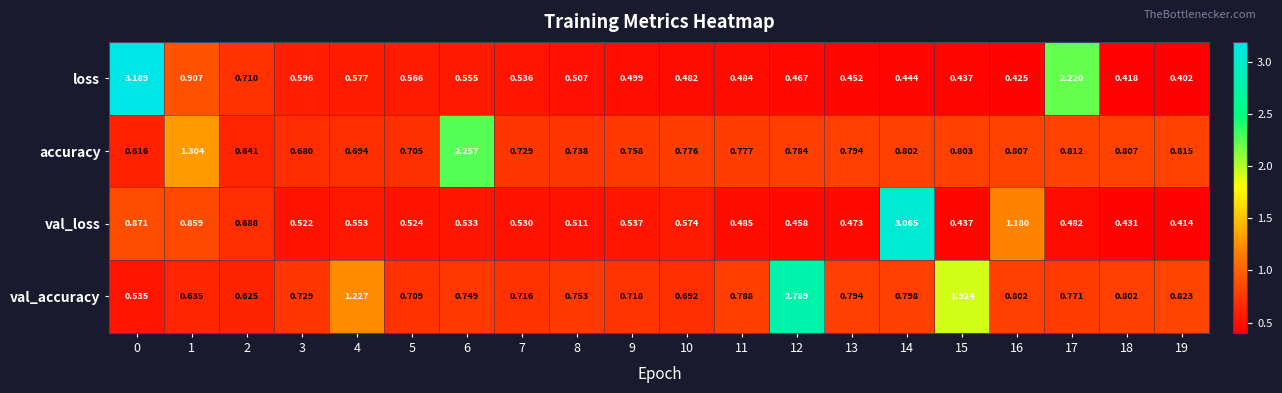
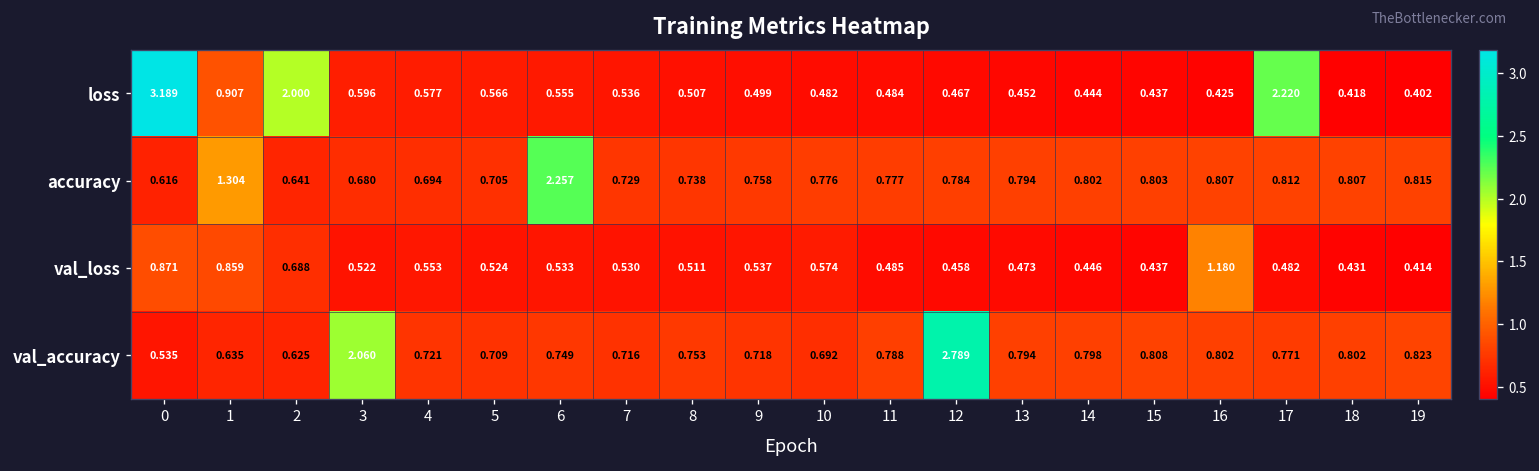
  {
    "loss": {
      "0": 3.189,
      "1": 0.907,
-     "2": 0.710,
+     "2": 2.000,
      "3": 0.596,
      "4": 0.577,
      "5": 0.566,
      "6": 0.555,
      "7": 0.536,
      "8": 0.507,
      "9": 0.499,
      "10": 0.482,
      "11": 0.484,
      "12": 0.467,
      "13": 0.452,
      "14": 0.444,
      "15": 0.437,
      "16": 0.425,
      "17": 2.220,
      "18": 0.418,
      "19": 0.402
    },
    "accuracy": {
      "0": 0.616,
      "1": 1.304,
      "2": 0.641,
      "3": 0.680,
      "4": 0.694,
      "5": 0.705,
      "6": 2.257,
      "7": 0.729,
      "8": 0.738,
      "9": 0.758,
      "10": 0.776,
      "11": 0.777,
      "12": 0.784,
      "13": 0.794,
      "14": 0.802,
      "15": 0.803,
      "16": 0.807,
      "17": 0.812,
      "18": 0.807,
      "19": 0.815
    },
    "val_loss": {
      "0": 0.871,
      "1": 0.859,
      "2": 0.688,
      "3": 0.522,
      "4": 0.553,
      "5": 0.524,
      "6": 0.533,
      "7": 0.530,
      "8": 0.511,
      "9": 0.537,
      "10": 0.574,
      "11": 0.485,
      "12": 0.458,
      "13": 0.473,
-     "14": 3.065,
+     "14": 0.446,
      "15": 0.437,
      "16": 1.180,
      "17": 0.482,
      "18": 0.431,
      "19": 0.414
    },
    "val_accuracy": {
      "0": 0.535,
      "1": 0.635,
      "2": 0.625,
-     "3": 0.729,
-     "4": 1.227,
+     "3": 2.060,
+     "4": 0.721,
      "5": 0.709,
      "6": 0.749,
      "7": 0.716,
      "8": 0.753,
      "9": 0.718,
      "10": 0.692,
      "11": 0.788,
      "12": 2.789,
      "13": 0.794,
      "14": 0.798,
-     "15": 1.924,
+     "15": 0.808,
      "16": 0.802,
      "17": 0.771,
      "18": 0.802,
      "19": 0.823
    }
  }
